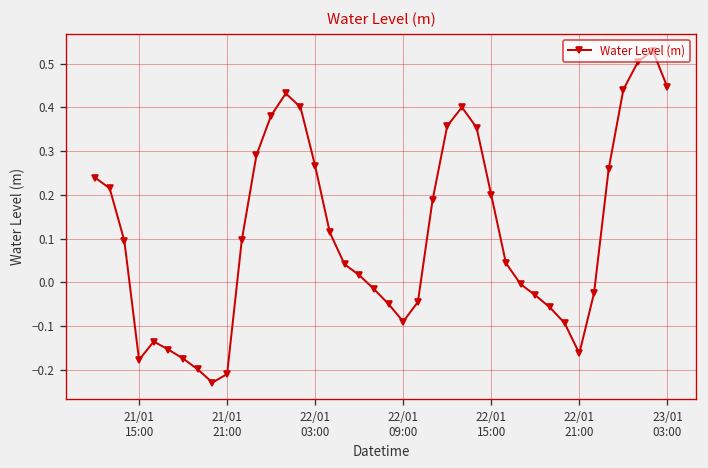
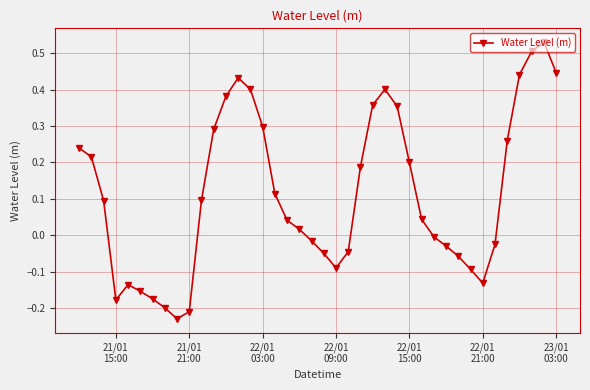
  {
    "21/01 15:00": -0.18,
    "21/01 21:00": -0.21,
-   "22/01 03:00": 0.27,
+   "22/01 03:00": 0.30,
    "22/01 09:00": -0.09,
    "22/01 15:00": 0.20,
-   "22/01 21:00": -0.16,
+   "22/01 21:00": -0.13,
    "23/01 03:00": 0.45
  }
